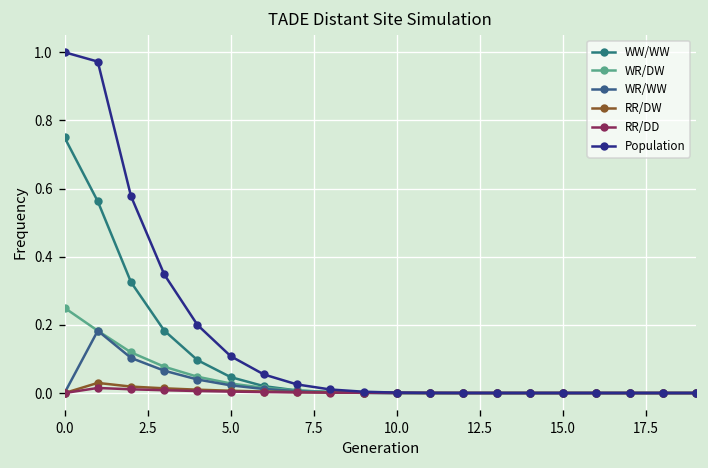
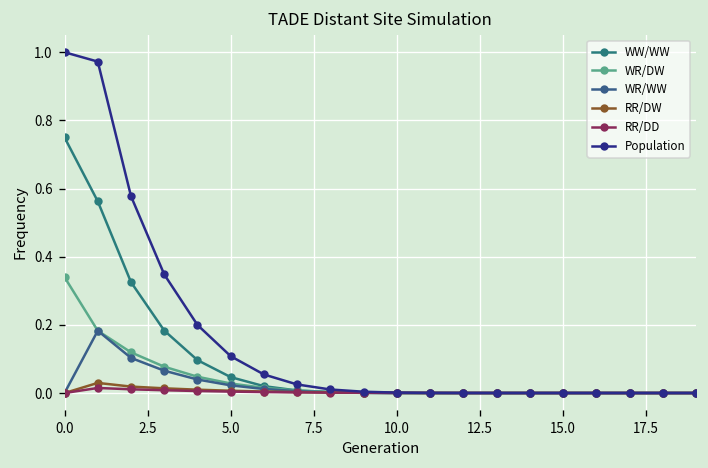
  {
    "WR/DW": {
-     "0.0": 0.25
+     "0.0": 0.34
    }
  }
